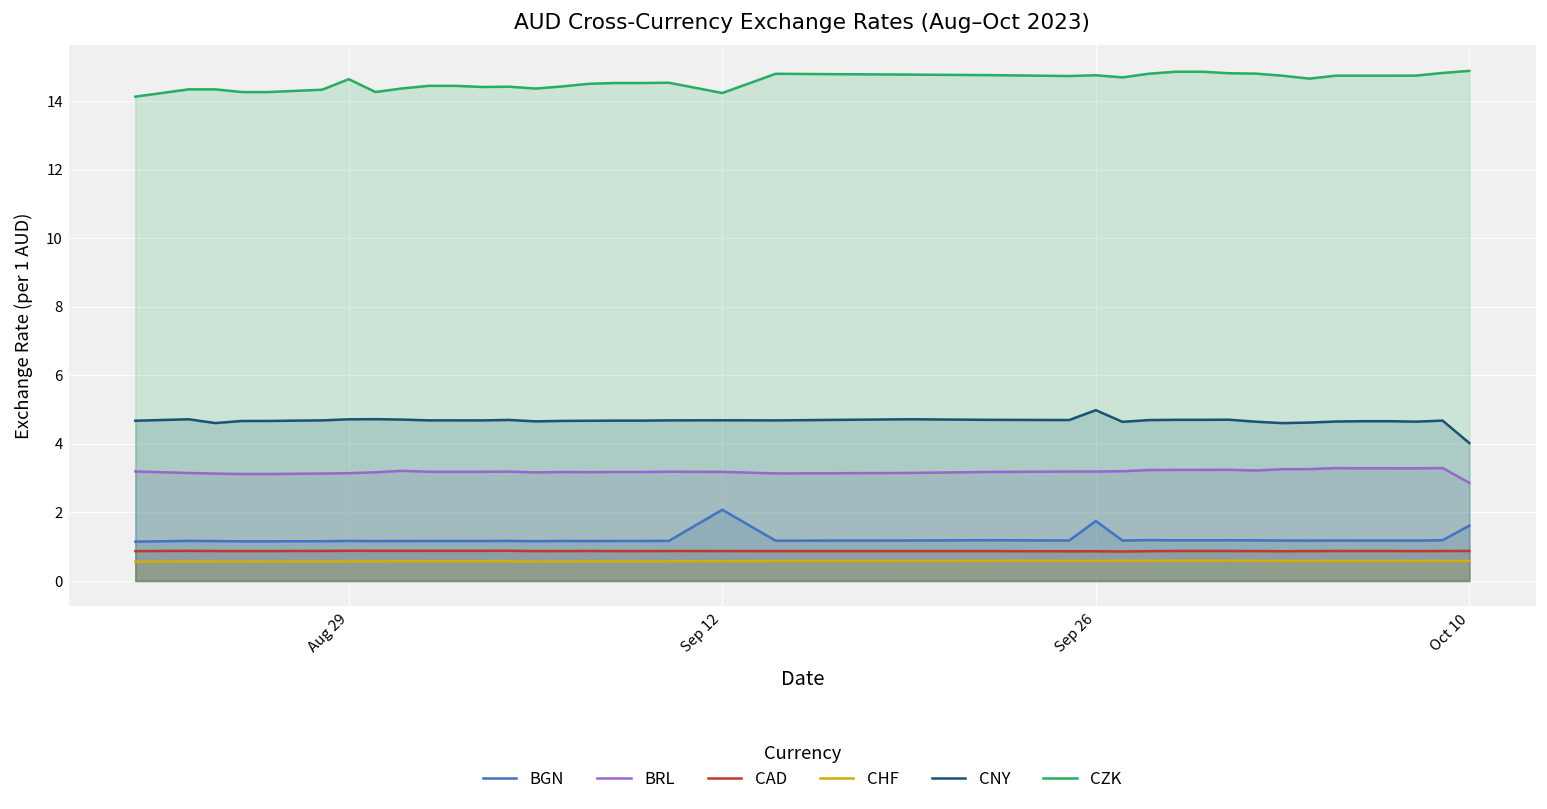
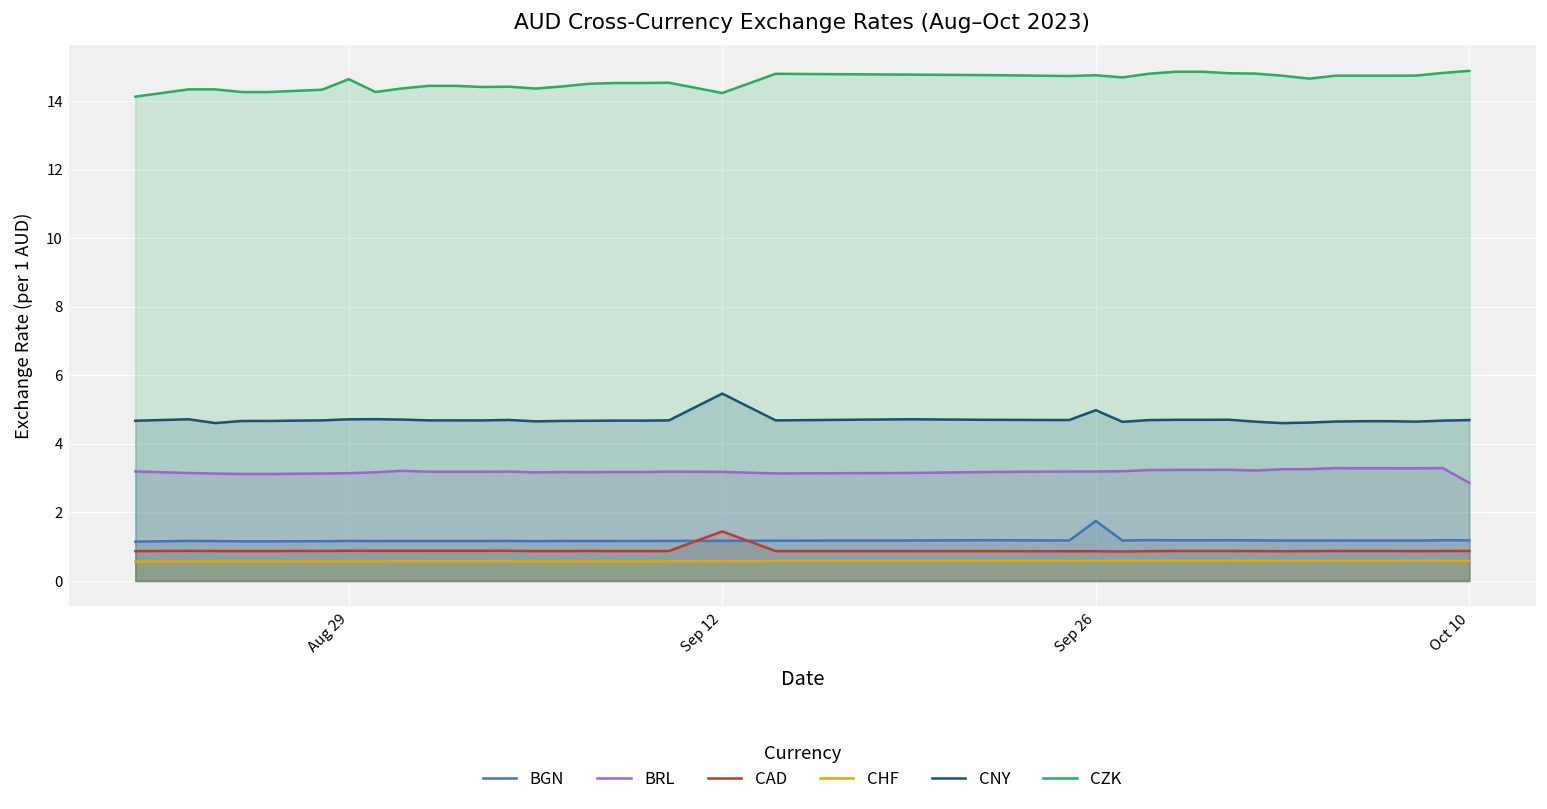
  {
    "BGN": {
      "Aug 29": 1.2,
-     "Sep 12": 2.1,
+     "Sep 12": 1.2,
      "Sep 26": 1.7,
-     "Oct 10": 1.6
+     "Oct 10": 1.2
    },
    "BRL": {
      "Aug 29": 3.1,
      "Sep 12": 3.2,
      "Sep 26": 3.2,
      "Oct 10": 2.9
    },
    "CAD": {
      "Aug 29": 0.9,
-     "Sep 12": 0.9,
+     "Sep 12": 1.4,
      "Sep 26": 0.9,
      "Oct 10": 0.9
    },
    "CHF": {
      "Aug 29": 0.6,
      "Sep 12": 0.6,
      "Sep 26": 0.6,
      "Oct 10": 0.6
    },
    "CNY": {
      "Aug 29": 4.7,
-     "Sep 12": 4.7,
+     "Sep 12": 5.5,
      "Sep 26": 5.0,
-     "Oct 10": 4.0
+     "Oct 10": 4.7
    },
    "CZK": {
      "Aug 29": 14.6,
      "Sep 12": 14.2,
      "Sep 26": 14.8,
      "Oct 10": 14.9
    }
  }
